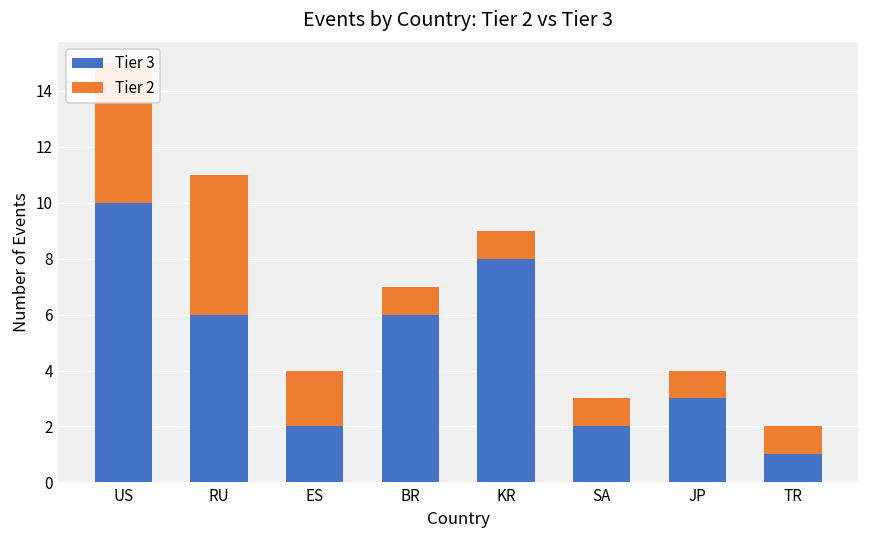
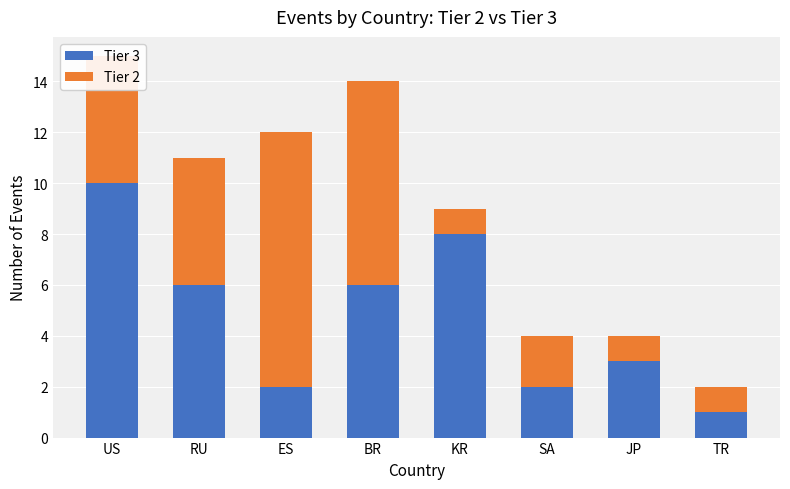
  {
    "Tier 3": {
      "US": 10,
      "RU": 6,
      "ES": 2,
      "BR": 6,
      "KR": 8,
      "SA": 2,
      "JP": 3,
      "TR": 1
    },
    "Tier 2": {
      "RU": 5,
-     "ES": 2,
-     "BR": 1,
+     "ES": 10,
+     "BR": 8,
      "KR": 1,
-     "SA": 1,
+     "SA": 2,
      "JP": 1,
      "TR": 1
    }
  }
